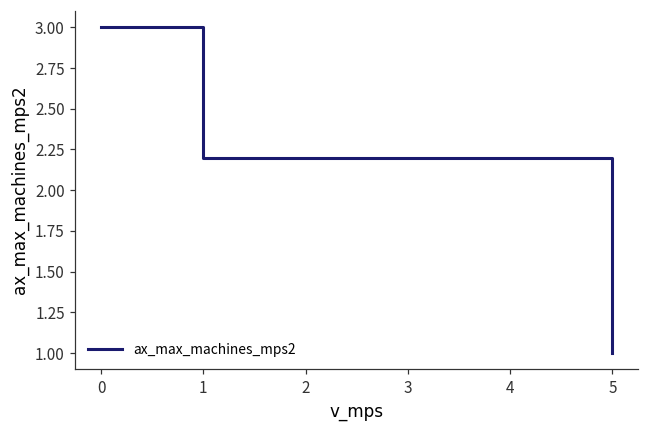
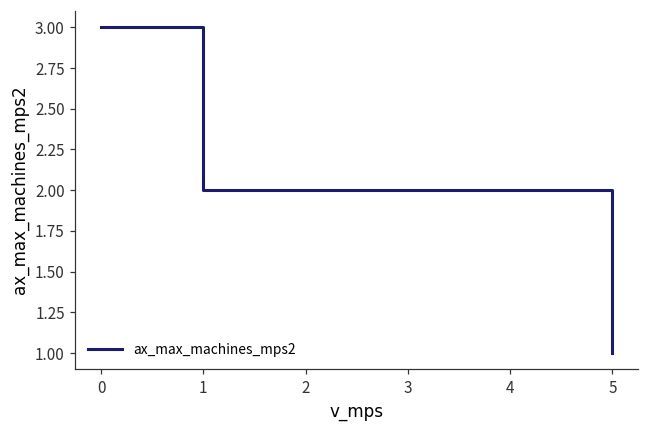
  {
    "0": 3.0,
-   "1": 2.2,
+   "1": 2.0,
    "5": 1.0
  }
